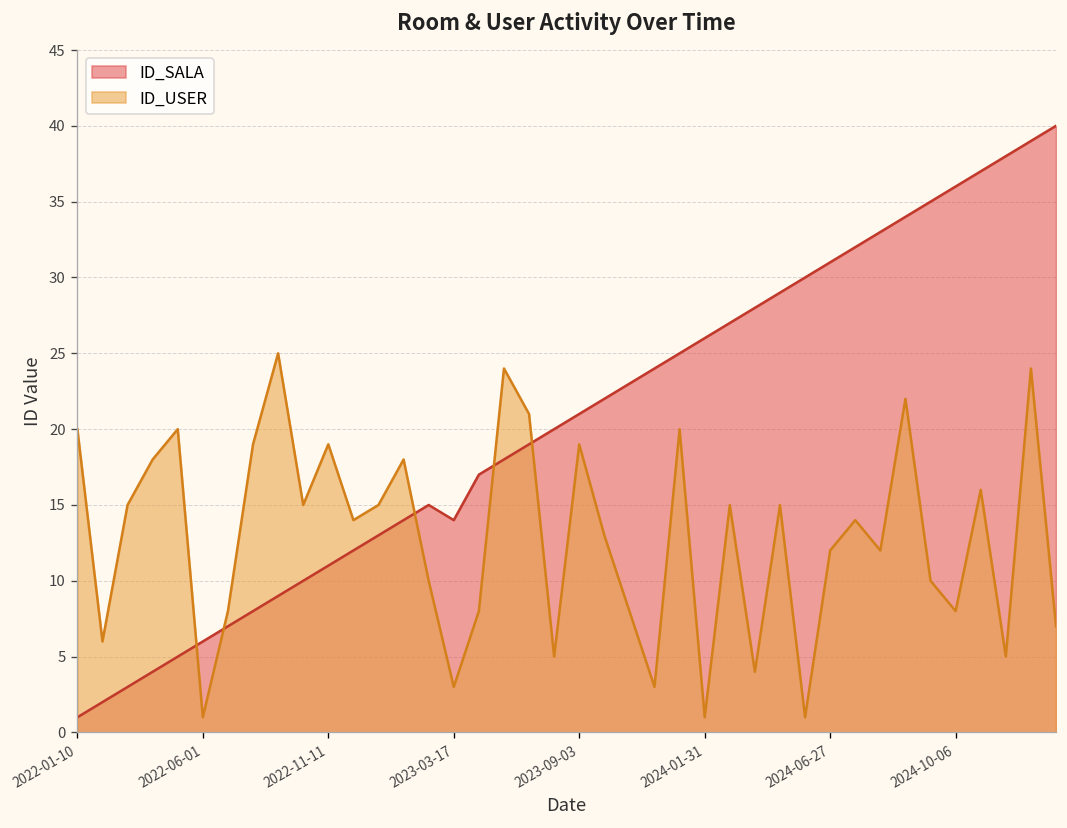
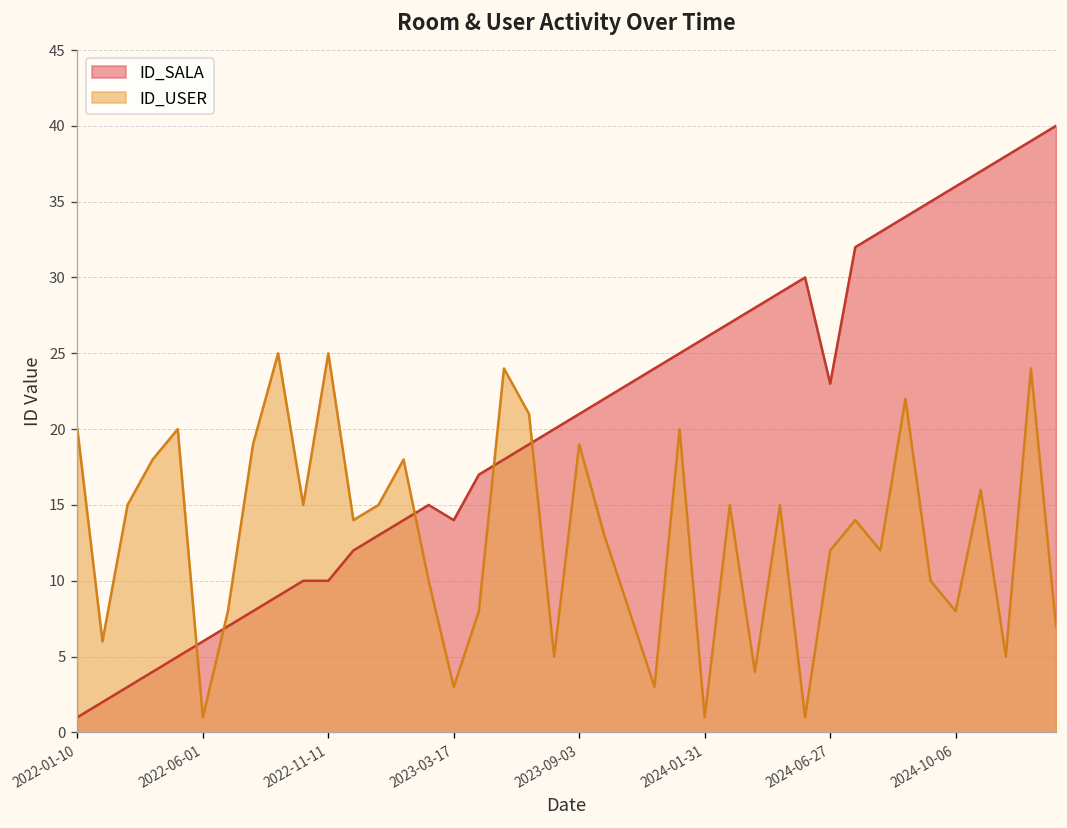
  {
    "ID_SALA": {
      "2022-01-10": 1,
      "2022-06-01": 6,
-     "2022-11-11": 11,
+     "2022-11-11": 10,
      "2023-03-17": 14,
      "2023-09-03": 21,
      "2024-01-31": 26,
-     "2024-06-27": 31,
+     "2024-06-27": 23,
      "2024-10-06": 36
    },
    "ID_USER": {
      "2022-01-10": 20,
      "2022-06-01": 1,
-     "2022-11-11": 19,
+     "2022-11-11": 25,
      "2023-03-17": 3,
      "2023-09-03": 19,
      "2024-01-31": 1,
      "2024-06-27": 12,
      "2024-10-06": 8
    }
  }
